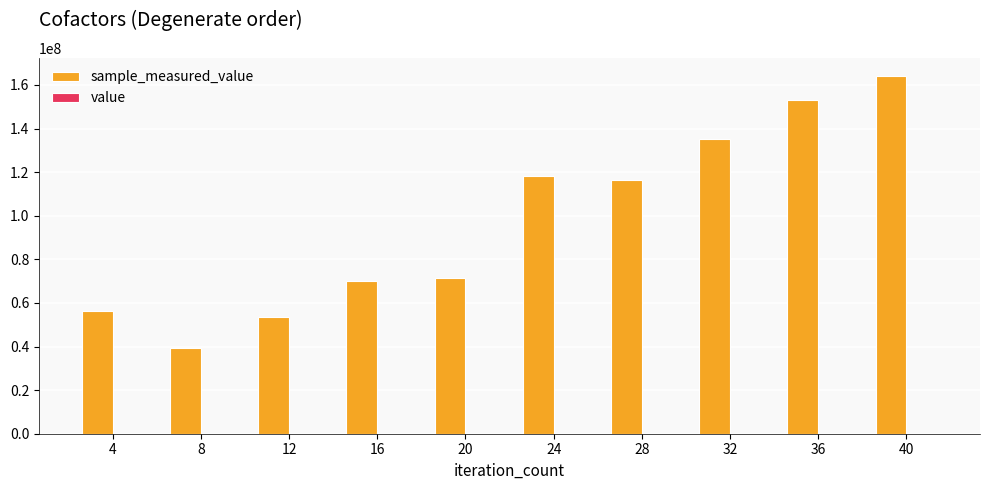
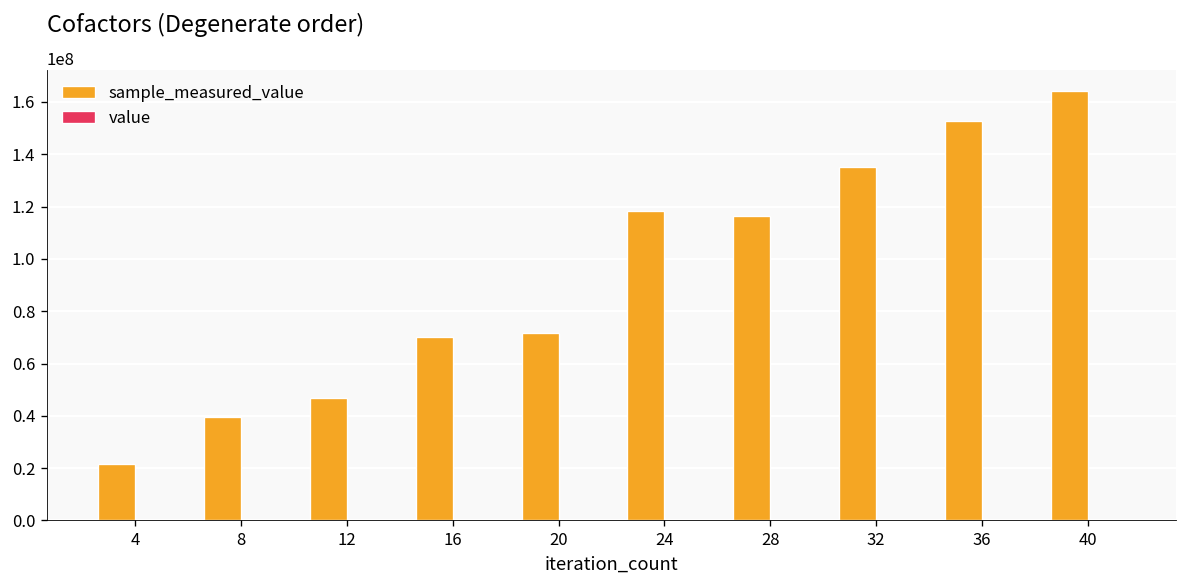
  {
    "sample_measured_value": {
-     "4": 56000000,
+     "4": 21000000,
      "8": 39000000,
-     "12": 54000000,
+     "12": 47000000,
      "16": 70000000,
      "20": 72000000,
      "24": 118000000,
      "28": 116000000,
      "32": 135000000,
      "36": 153000000,
      "40": 164000000
    }
  }
